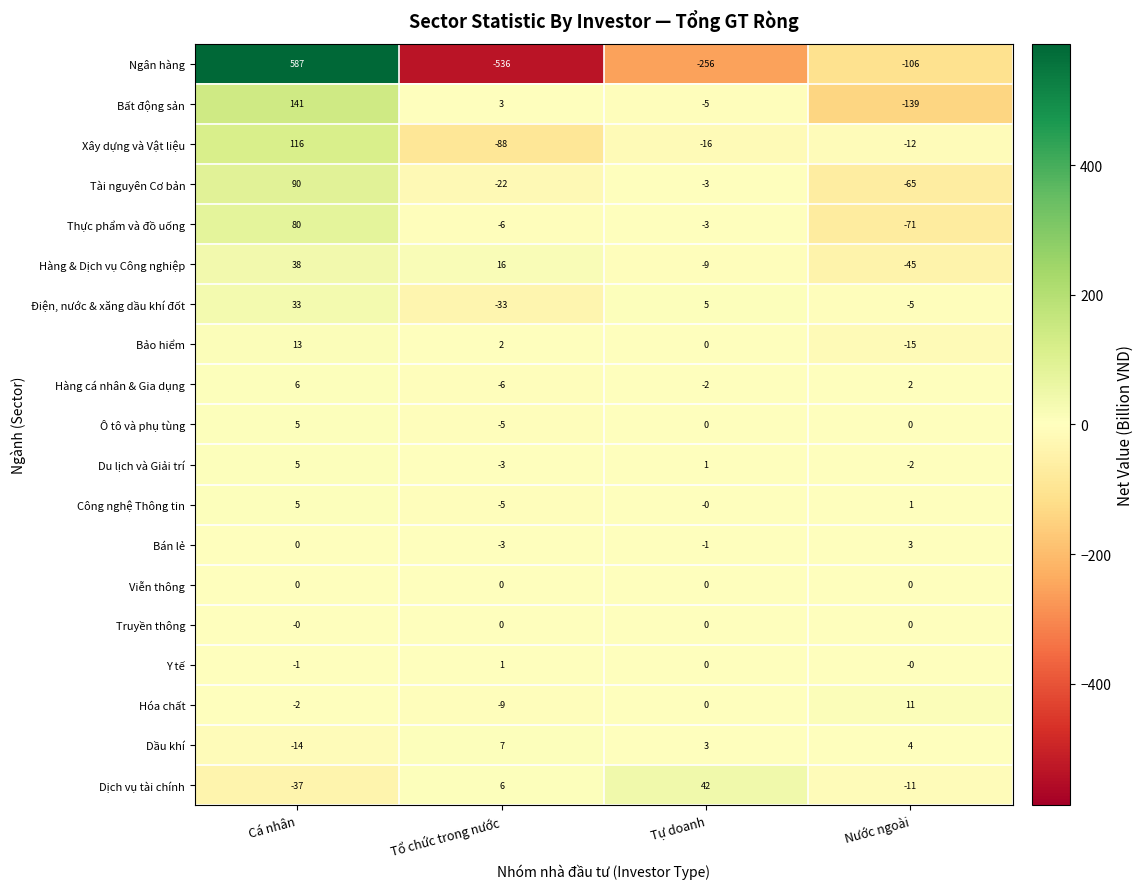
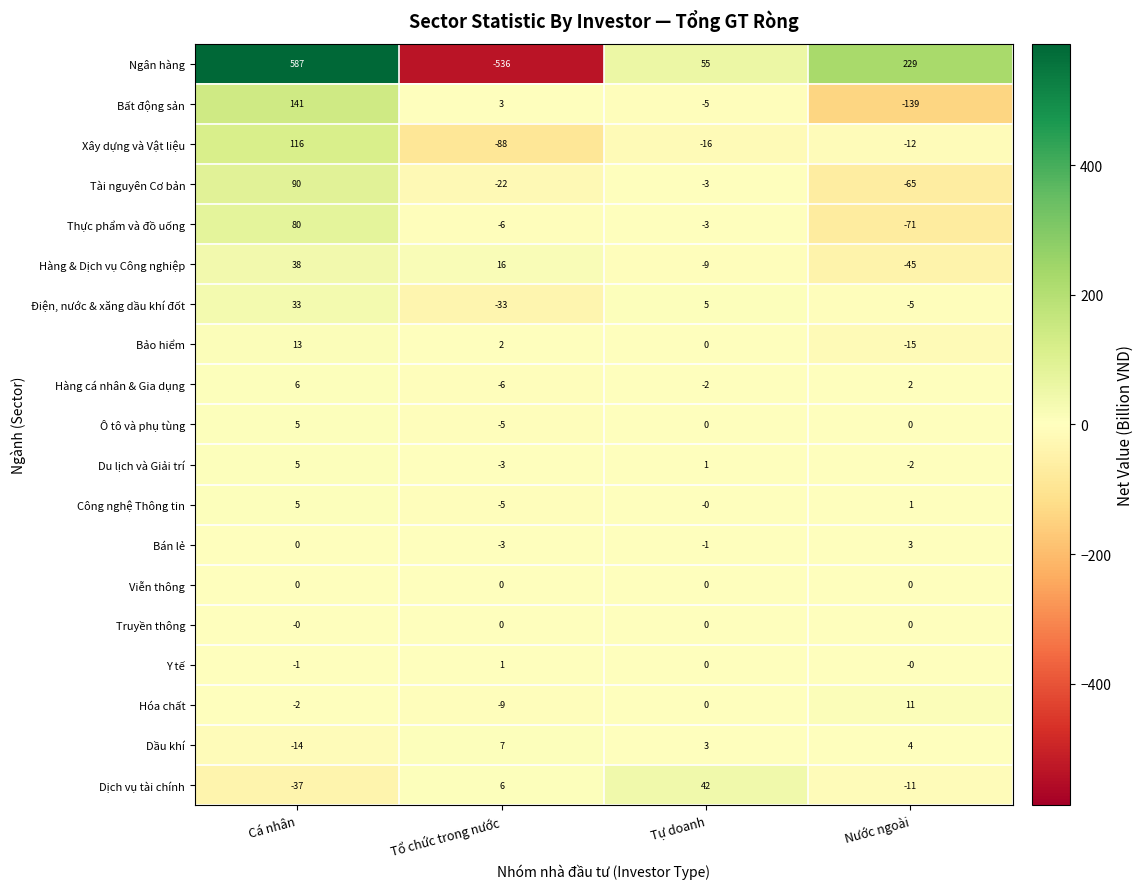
  {
    "Ngân hàng": {
      "Cá nhân": 587,
      "Tổ chức trong nước": -536,
-     "Tự doanh": -256,
-     "Nước ngoài": -106
+     "Tự doanh": 55,
+     "Nước ngoài": 229
    },
    "Bất động sản": {
      "Cá nhân": 141,
      "Tổ chức trong nước": 3,
      "Tự doanh": -5,
      "Nước ngoài": -139
    },
    "Xây dựng và Vật liệu": {
      "Cá nhân": 116,
      "Tổ chức trong nước": -88,
      "Tự doanh": -16,
      "Nước ngoài": -12
    },
    "Tài nguyên Cơ bản": {
      "Cá nhân": 90,
      "Tổ chức trong nước": -22,
      "Tự doanh": -3,
      "Nước ngoài": -65
    },
    "Thực phẩm và đồ uống": {
      "Cá nhân": 80,
      "Tổ chức trong nước": -6,
      "Tự doanh": -3,
      "Nước ngoài": -71
    },
    "Hàng & Dịch vụ Công nghiệp": {
      "Cá nhân": 38,
      "Tổ chức trong nước": 16,
      "Tự doanh": -9,
      "Nước ngoài": -45
    },
    "Điện, nước & xăng dầu khí đốt": {
      "Cá nhân": 33,
      "Tổ chức trong nước": -33,
      "Tự doanh": 5,
      "Nước ngoài": -5
    },
    "Bảo hiểm": {
      "Cá nhân": 13,
      "Tổ chức trong nước": 2,
      "Tự doanh": 0,
      "Nước ngoài": -15
    },
    "Hàng cá nhân & Gia dụng": {
      "Cá nhân": 6,
      "Tổ chức trong nước": -6,
      "Tự doanh": -2,
      "Nước ngoài": 2
    },
    "Ô tô và phụ tùng": {
      "Cá nhân": 5,
      "Tổ chức trong nước": -5,
      "Tự doanh": 0,
      "Nước ngoài": 0
    },
    "Du lịch và Giải trí": {
      "Cá nhân": 5,
      "Tổ chức trong nước": -3,
      "Tự doanh": 1,
      "Nước ngoài": -2
    },
    "Công nghệ Thông tin": {
      "Cá nhân": 5,
      "Tổ chức trong nước": -5,
      "Tự doanh": -0,
      "Nước ngoài": 1
    },
    "Bán lẻ": {
      "Cá nhân": 0,
      "Tổ chức trong nước": -3,
      "Tự doanh": -1,
      "Nước ngoài": 3
    },
    "Viễn thông": {
      "Cá nhân": 0,
      "Tổ chức trong nước": 0,
      "Tự doanh": 0,
      "Nước ngoài": 0
    },
    "Truyền thông": {
      "Cá nhân": -0,
      "Tổ chức trong nước": 0,
      "Tự doanh": 0,
      "Nước ngoài": 0
    },
    "Y tế": {
      "Cá nhân": -1,
      "Tổ chức trong nước": 1,
      "Tự doanh": 0,
      "Nước ngoài": -0
    },
    "Hóa chất": {
      "Cá nhân": -2,
      "Tổ chức trong nước": -9,
      "Tự doanh": 0,
      "Nước ngoài": 11
    },
    "Dầu khí": {
      "Cá nhân": -14,
      "Tổ chức trong nước": 7,
      "Tự doanh": 3,
      "Nước ngoài": 4
    },
    "Dịch vụ tài chính": {
      "Cá nhân": -37,
      "Tổ chức trong nước": 6,
      "Tự doanh": 42,
      "Nước ngoài": -11
    }
  }
